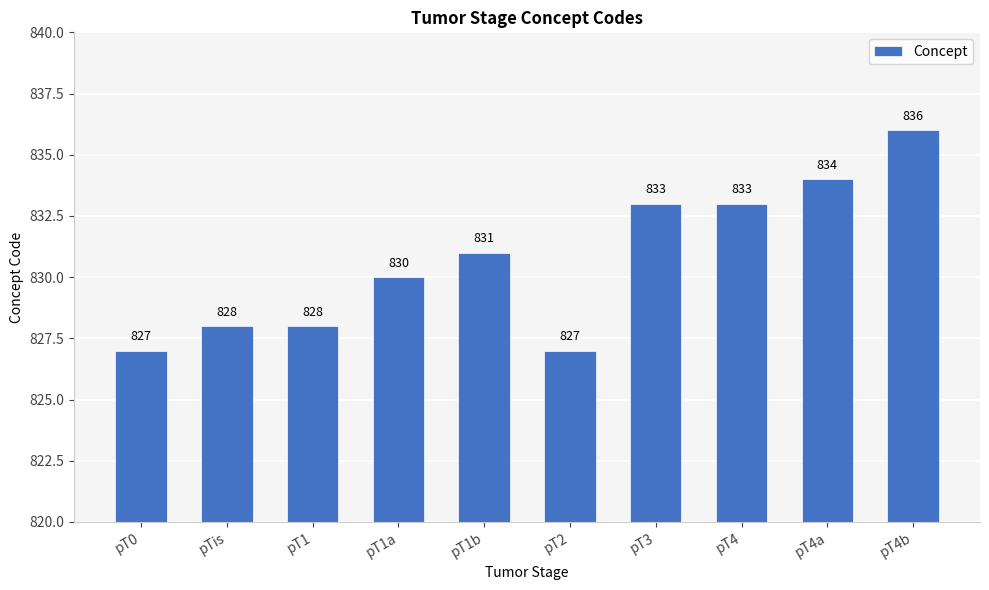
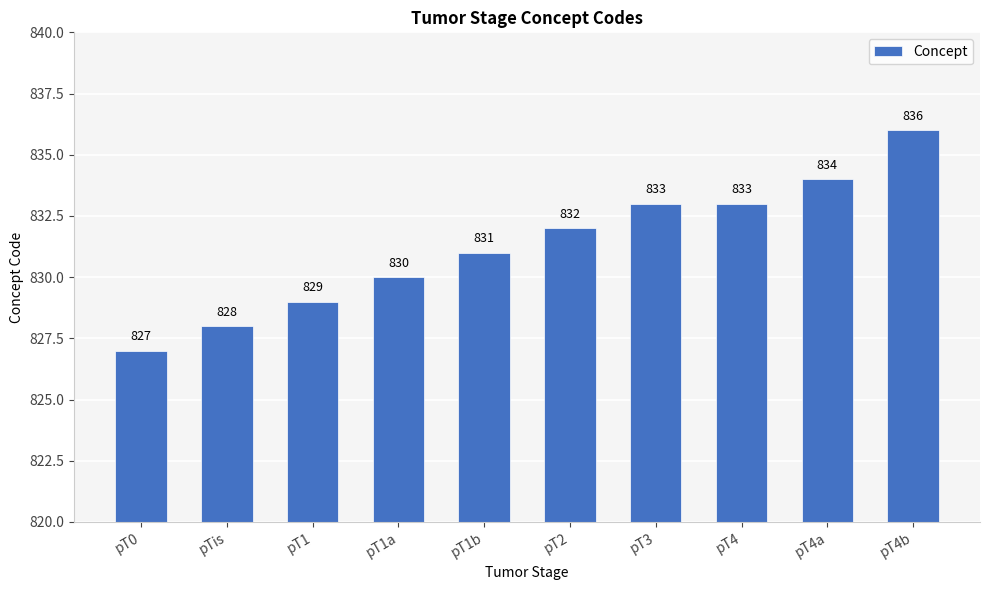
  {
    "pT0": 827,
    "pTis": 828,
-   "pT1": 828,
+   "pT1": 829,
    "pT1a": 830,
    "pT1b": 831,
-   "pT2": 827,
+   "pT2": 832,
    "pT3": 833,
    "pT4": 833,
    "pT4a": 834,
    "pT4b": 836
  }
